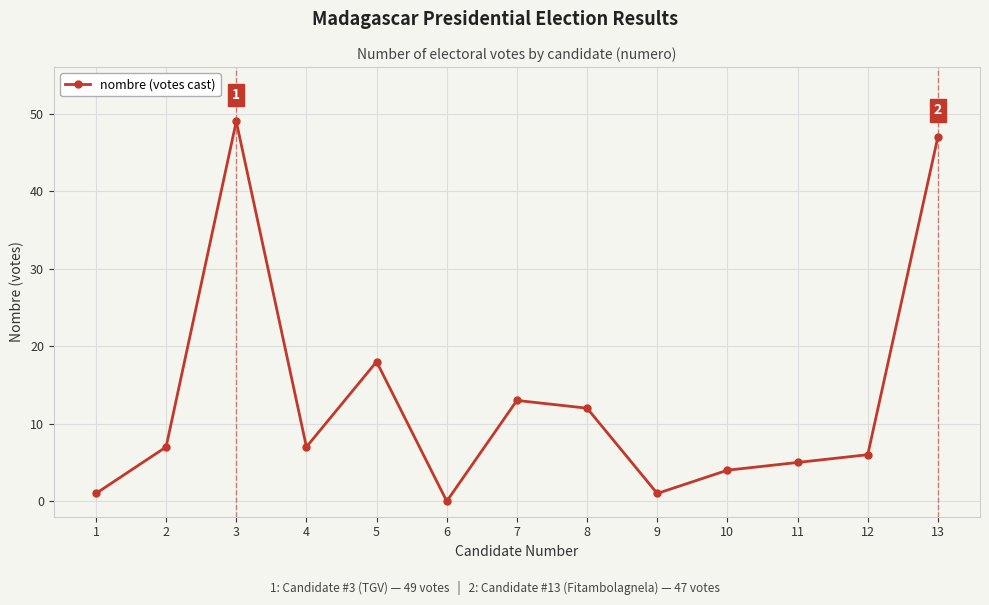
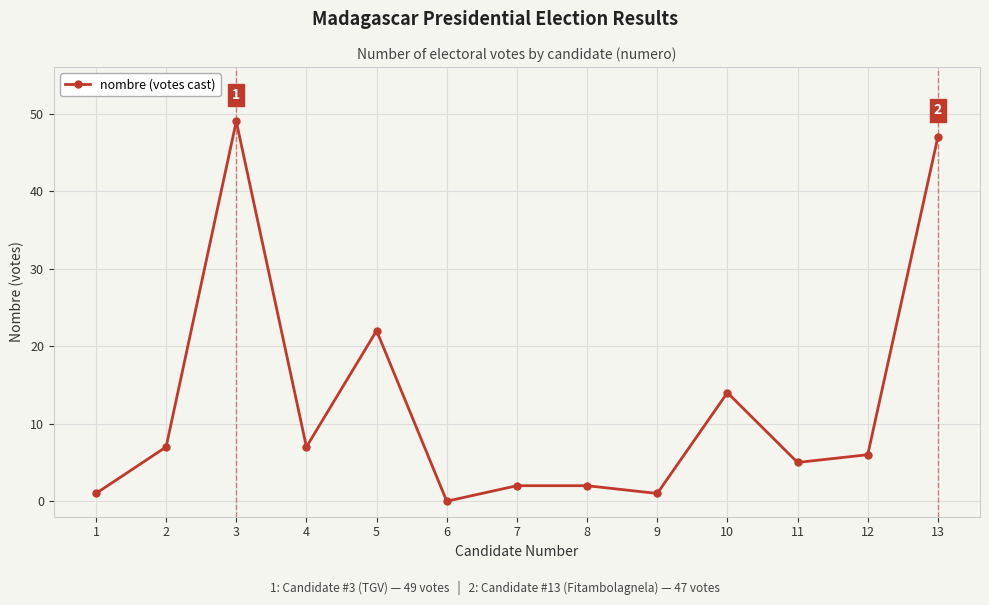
  {
    "1": 1,
    "2": 7,
    "4": 7,
-   "5": 18,
+   "5": 22,
    "6": 0,
-   "7": 13,
-   "8": 12,
+   "7": 2,
+   "8": 2,
    "9": 1,
-   "10": 4,
+   "10": 14,
    "11": 5,
    "12": 6
  }
